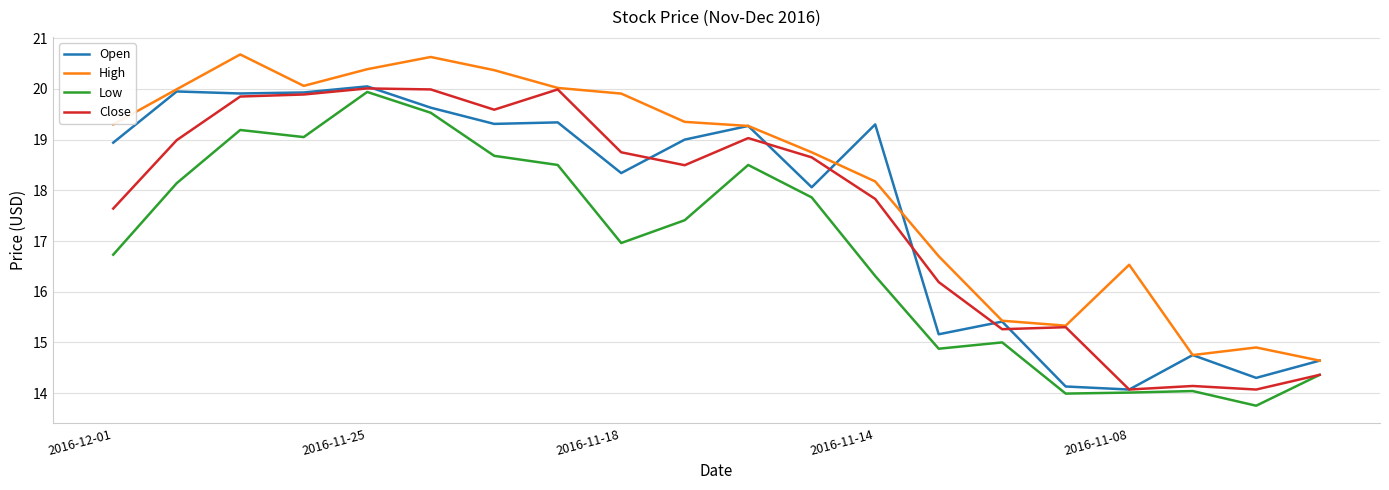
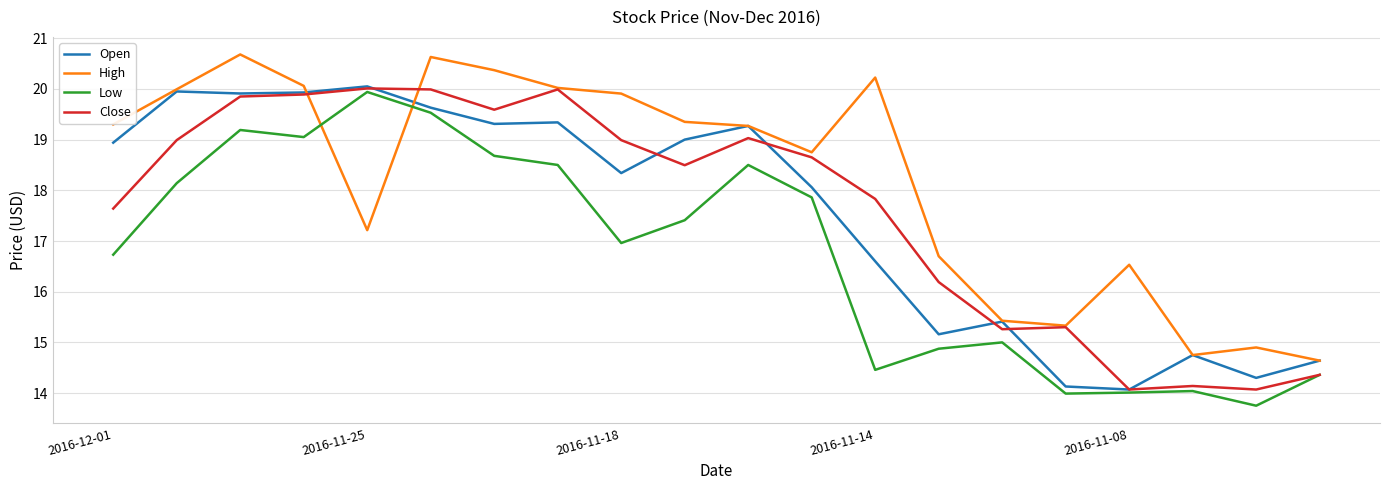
  {
    "Open": {
      "2016-12-01": 18.9,
      "2016-11-18": 18.3,
-     "2016-11-14": 19.3
+     "2016-11-14": 16.6
    },
    "High": {
      "2016-12-01": 19.3,
-     "2016-11-25": 20.4,
+     "2016-11-25": 17.2,
      "2016-11-18": 19.9,
-     "2016-11-14": 18.2,
+     "2016-11-14": 20.2,
      "2016-11-08": 16.5
    },
    "Low": {
      "2016-12-01": 16.7,
      "2016-11-25": 19.9,
      "2016-11-18": 17.0,
-     "2016-11-14": 16.3,
+     "2016-11-14": 14.5,
      "2016-11-08": 14.0
    },
    "Close": {
      "2016-12-01": 17.6,
-     "2016-11-18": 18.8,
+     "2016-11-18": 19.0,
      "2016-11-14": 17.8
    }
  }
